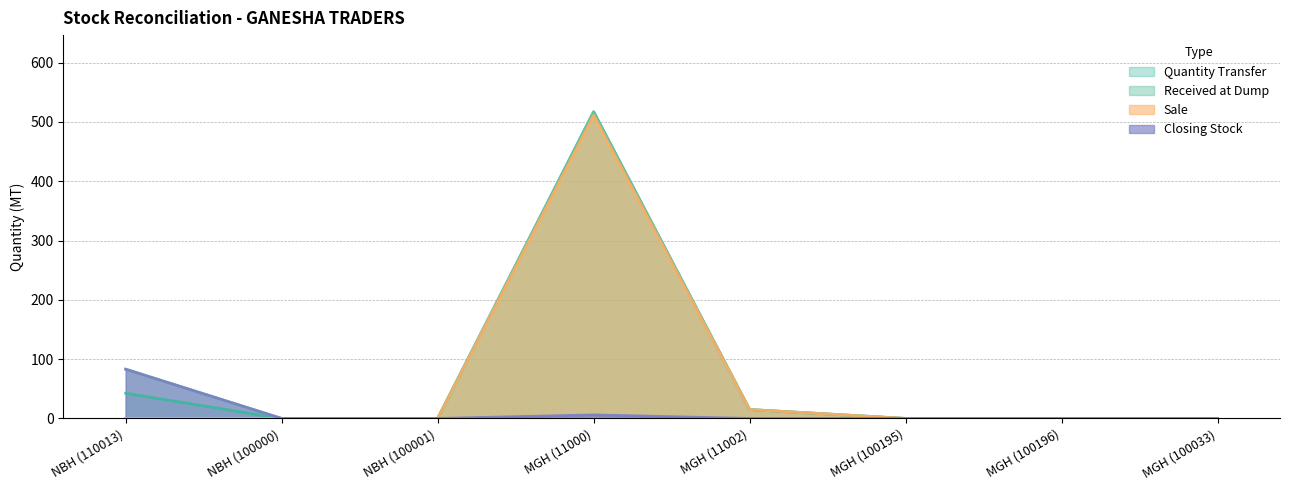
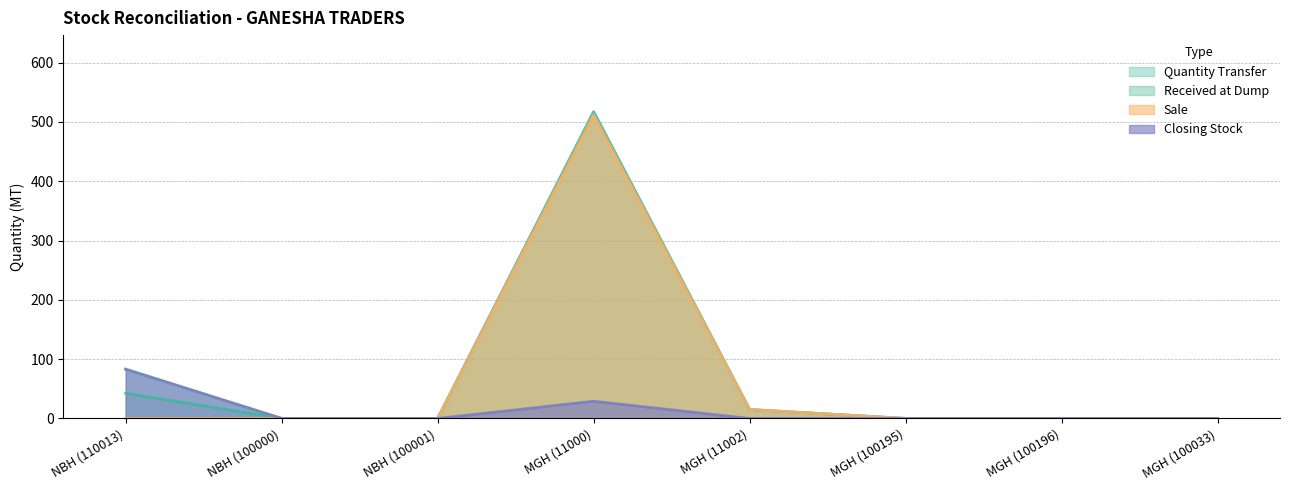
  {
    "Sale": {
      "NBH (110013)": 0,
      "MGH (11000)": 510
    },
    "Closing Stock": {
-     "MGH (11000)": 10,
+     "MGH (11000)": 30,
      "MGH (11002)": 0
    }
  }
